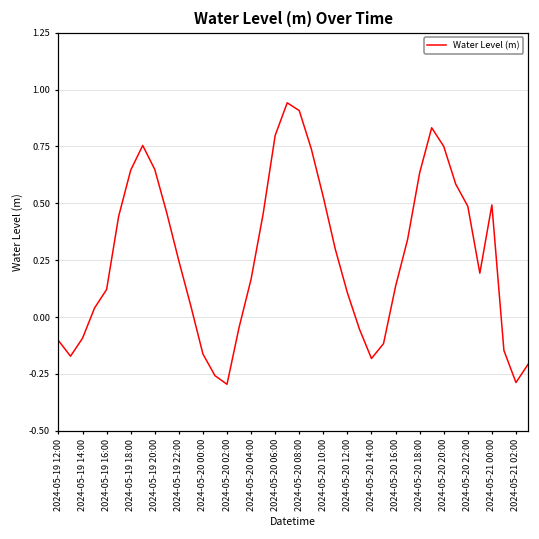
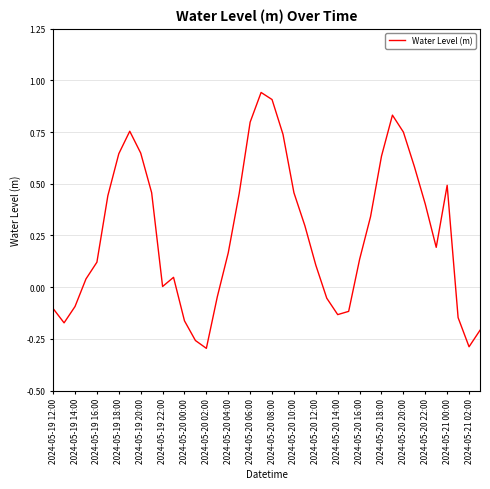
  {
    "2024-05-19 12:00": -0.10,
    "2024-05-19 14:00": -0.09,
    "2024-05-19 16:00": 0.12,
    "2024-05-19 18:00": 0.65,
    "2024-05-19 20:00": 0.65,
-   "2024-05-19 22:00": 0.25,
+   "2024-05-19 22:00": 0.00,
    "2024-05-20 00:00": -0.16,
    "2024-05-20 02:00": -0.30,
    "2024-05-20 04:00": 0.17,
    "2024-05-20 06:00": 0.80,
    "2024-05-20 08:00": 0.91,
-   "2024-05-20 10:00": 0.53,
+   "2024-05-20 10:00": 0.46,
    "2024-05-20 12:00": 0.11,
-   "2024-05-20 14:00": -0.18,
+   "2024-05-20 14:00": -0.13,
    "2024-05-20 16:00": 0.13,
    "2024-05-20 18:00": 0.63,
    "2024-05-20 20:00": 0.75,
-   "2024-05-20 22:00": 0.49,
+   "2024-05-20 22:00": 0.40,
    "2024-05-21 00:00": 0.49,
    "2024-05-21 02:00": -0.29
  }
